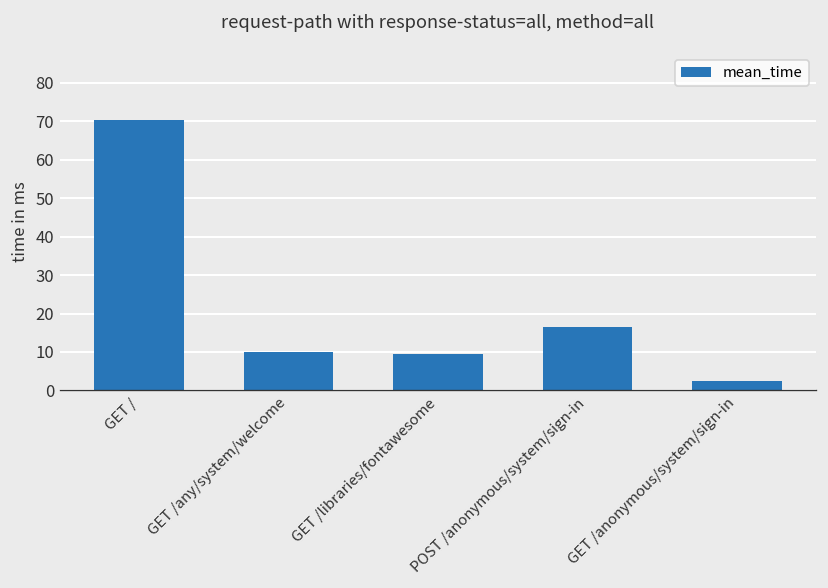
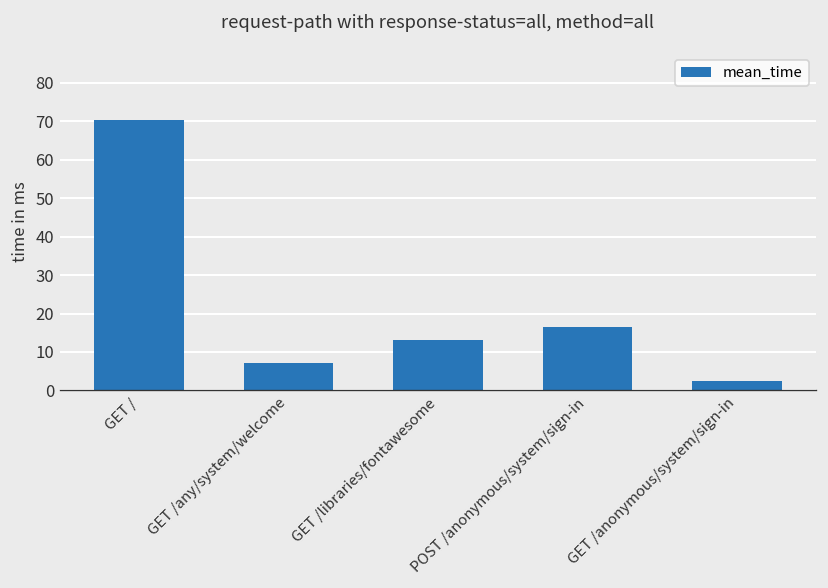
  {
    "GET /": 70,
-   "GET /any/system/welcome": 10,
-   "GET /libraries/fontawesome": 10,
+   "GET /any/system/welcome": 7,
+   "GET /libraries/fontawesome": 13,
    "POST /anonymous/system/sign-in": 17,
    "GET /anonymous/system/sign-in": 3
  }
